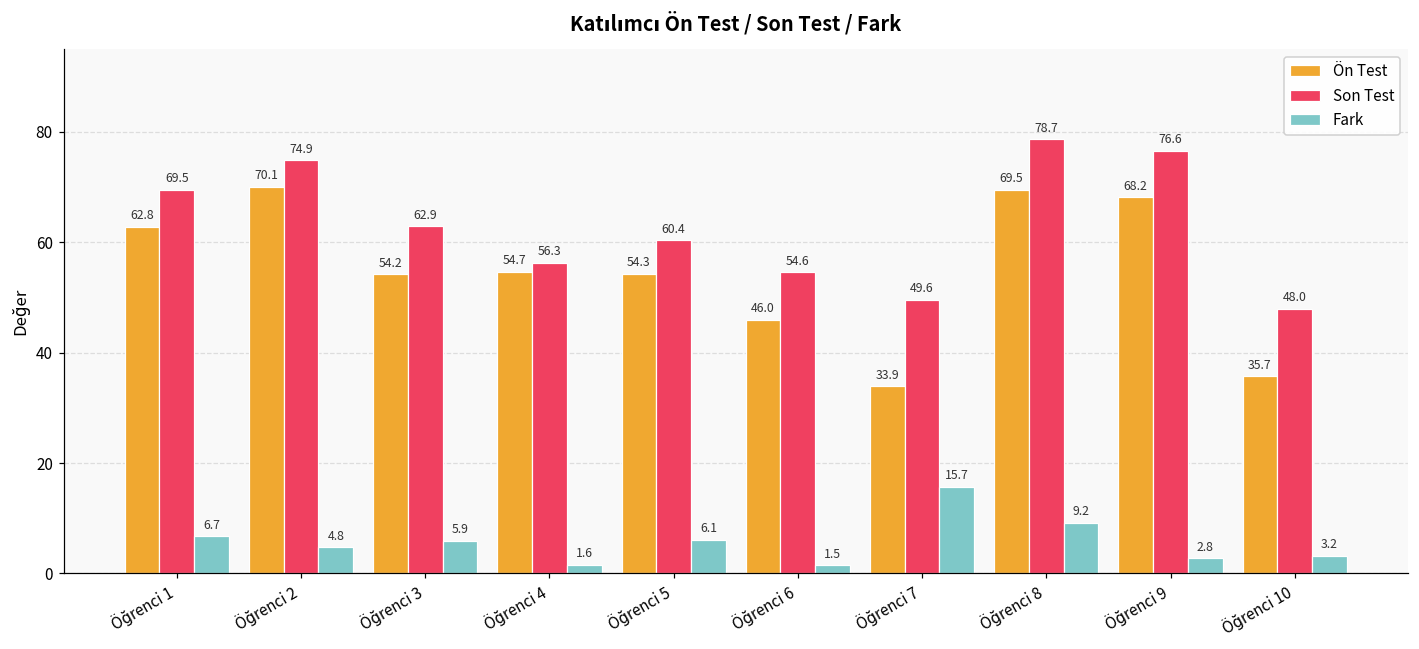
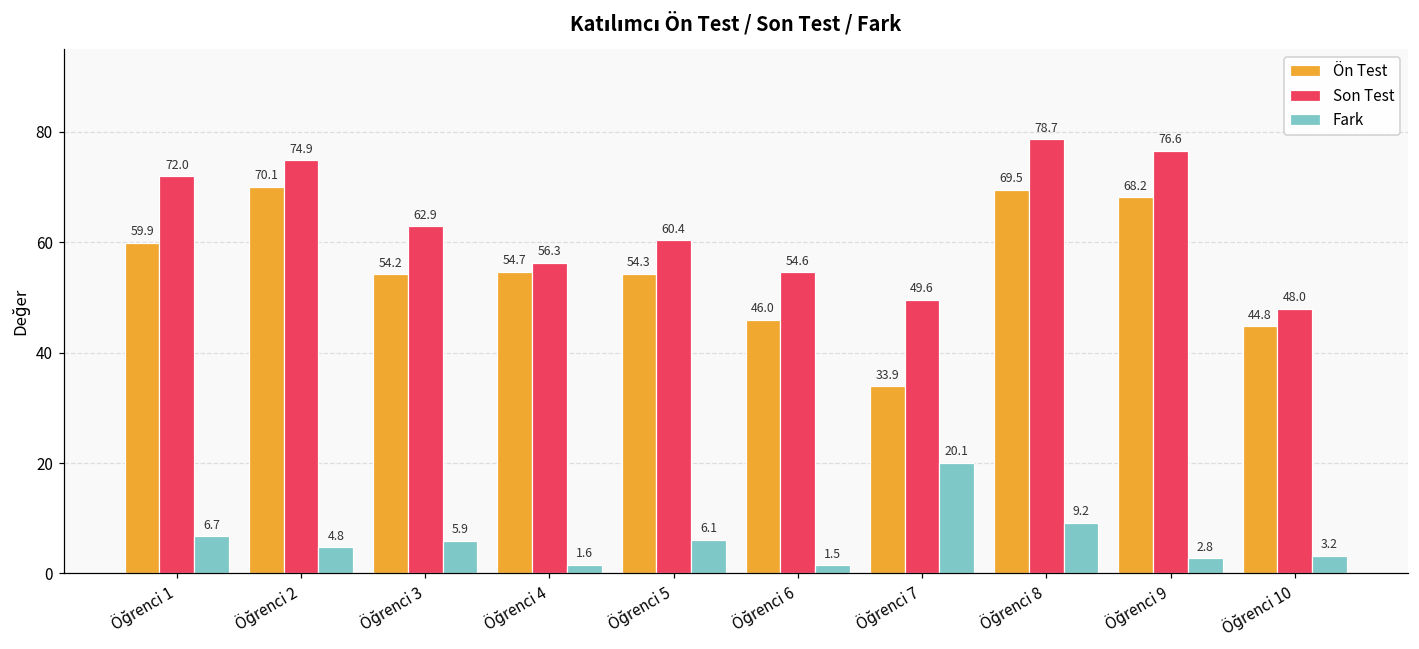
  {
    "Ön Test": {
-     "Öğrenci 1": 62.8,
+     "Öğrenci 1": 59.9,
      "Öğrenci 2": 70.1,
      "Öğrenci 3": 54.2,
      "Öğrenci 4": 54.7,
      "Öğrenci 5": 54.3,
      "Öğrenci 6": 46.0,
      "Öğrenci 7": 33.9,
      "Öğrenci 8": 69.5,
      "Öğrenci 9": 68.2,
-     "Öğrenci 10": 35.7
+     "Öğrenci 10": 44.8
    },
    "Son Test": {
-     "Öğrenci 1": 69.5,
+     "Öğrenci 1": 72.0,
      "Öğrenci 2": 74.9,
      "Öğrenci 3": 62.9,
      "Öğrenci 4": 56.3,
      "Öğrenci 5": 60.4,
      "Öğrenci 6": 54.6,
      "Öğrenci 7": 49.6,
      "Öğrenci 8": 78.7,
      "Öğrenci 9": 76.6,
      "Öğrenci 10": 48.0
    },
    "Fark": {
      "Öğrenci 1": 6.7,
      "Öğrenci 2": 4.8,
      "Öğrenci 3": 5.9,
      "Öğrenci 4": 1.6,
      "Öğrenci 5": 6.1,
      "Öğrenci 6": 1.5,
-     "Öğrenci 7": 15.7,
+     "Öğrenci 7": 20.1,
      "Öğrenci 8": 9.2,
      "Öğrenci 9": 2.8,
      "Öğrenci 10": 3.2
    }
  }
